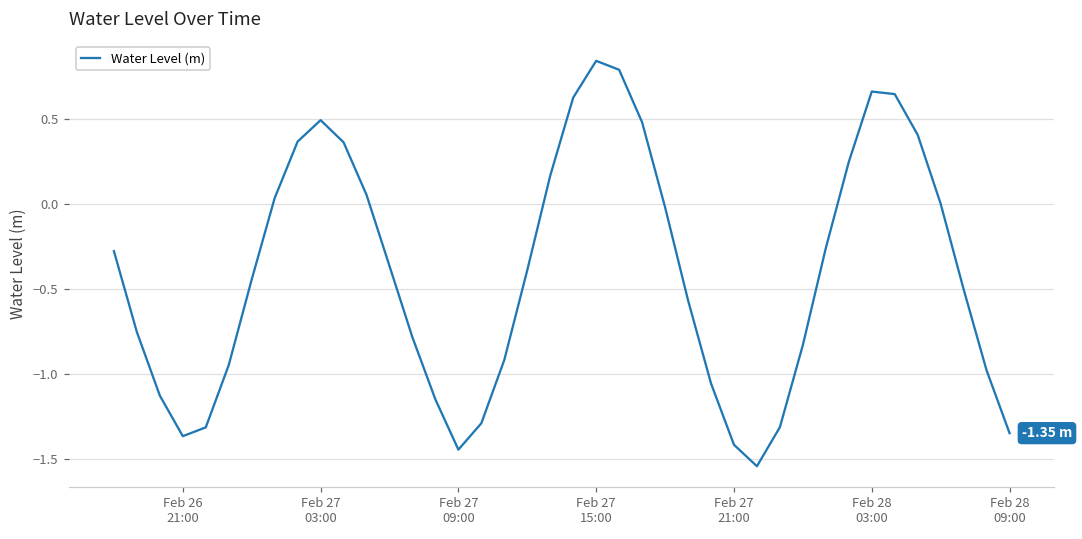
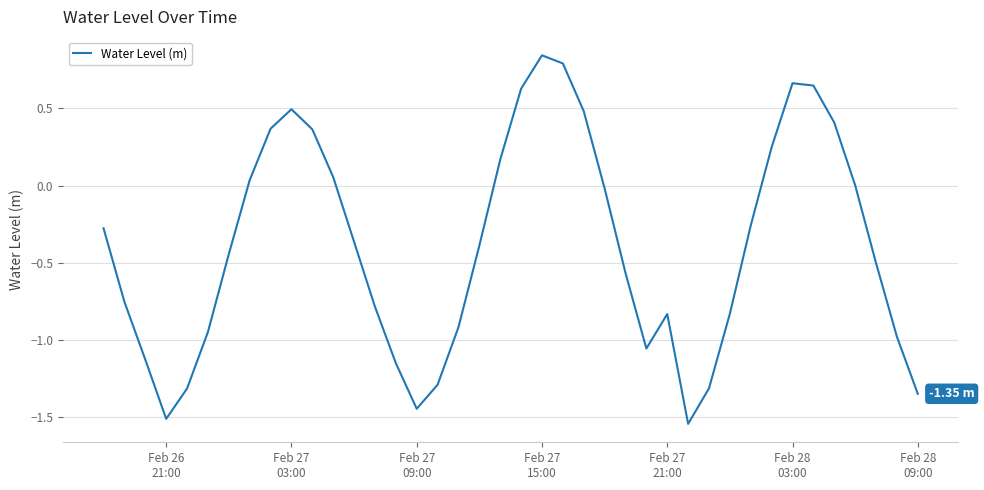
  {
-   "Feb 26 21:00": -1.36,
+   "Feb 26 21:00": -1.51,
    "Feb 27 03:00": 0.49,
    "Feb 27 09:00": -1.44,
    "Feb 27 15:00": 0.84,
-   "Feb 27 21:00": -1.42,
+   "Feb 27 21:00": -0.83,
    "Feb 28 03:00": 0.66
  }
